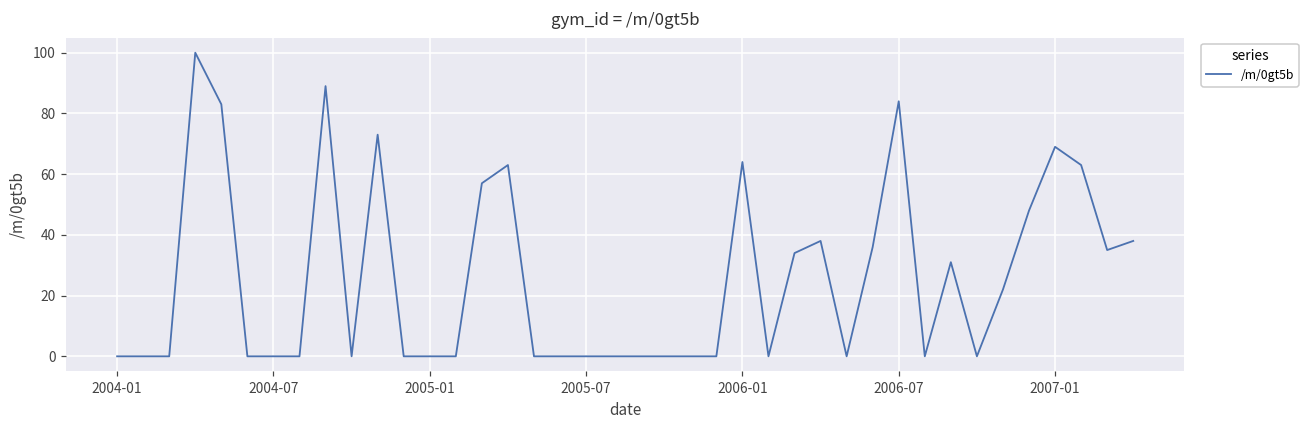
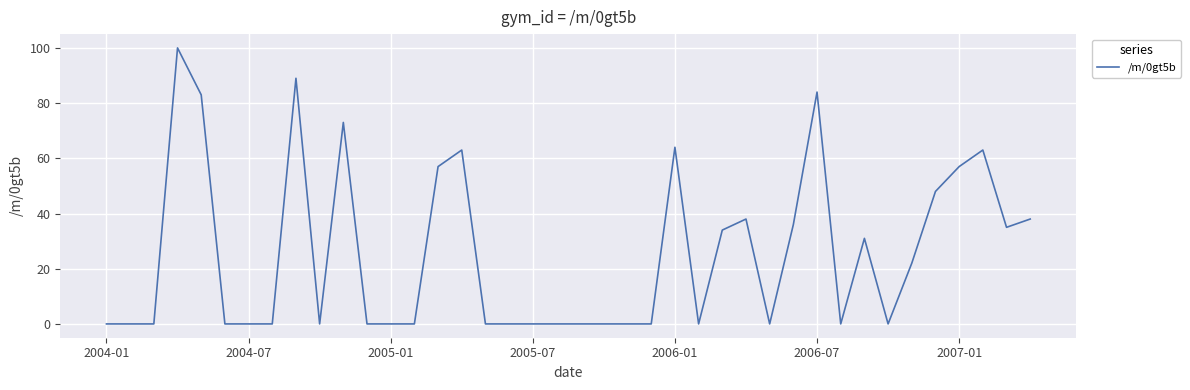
  {
    "2004-01": 0,
    "2004-07": 0,
    "2005-01": 0,
    "2005-07": 0,
    "2006-01": 64,
    "2006-07": 84,
-   "2007-01": 69
+   "2007-01": 57
  }
